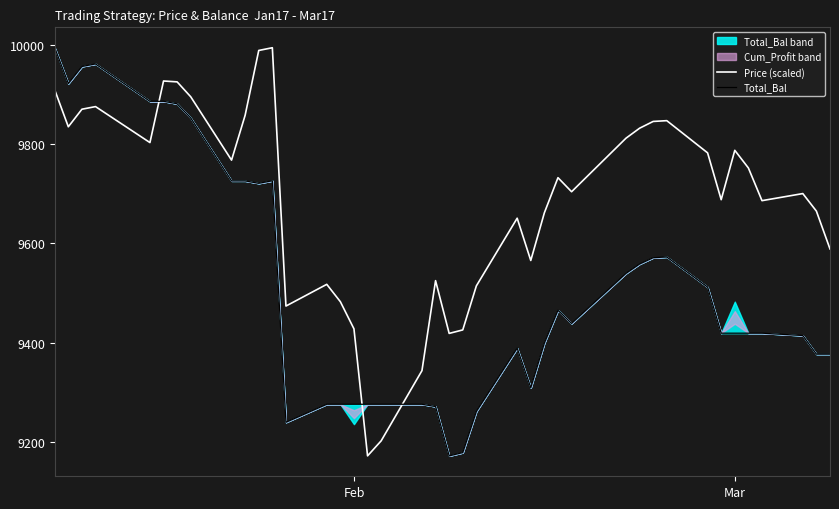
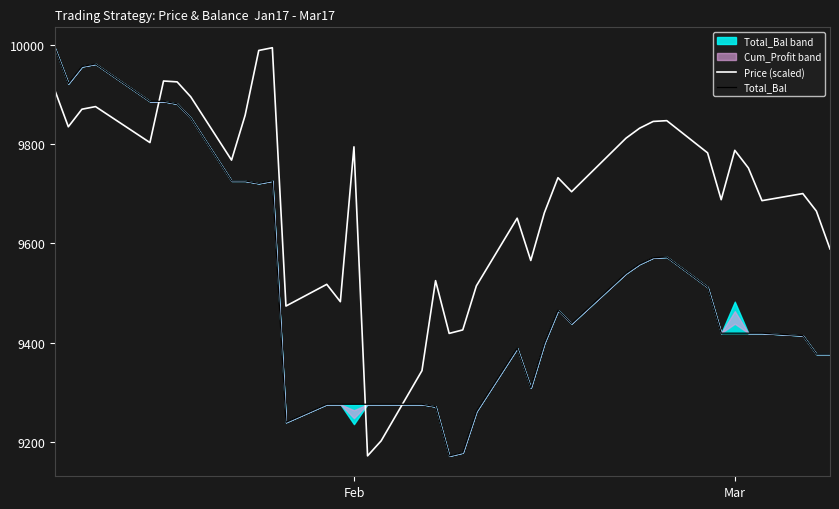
  {
    "Price (scaled)": {
-     "Feb": 9430,
+     "Feb": 9790,
      "Mar": 9790
    },
    "Total_Bal": {
      "Mar": 9420
    }
  }
